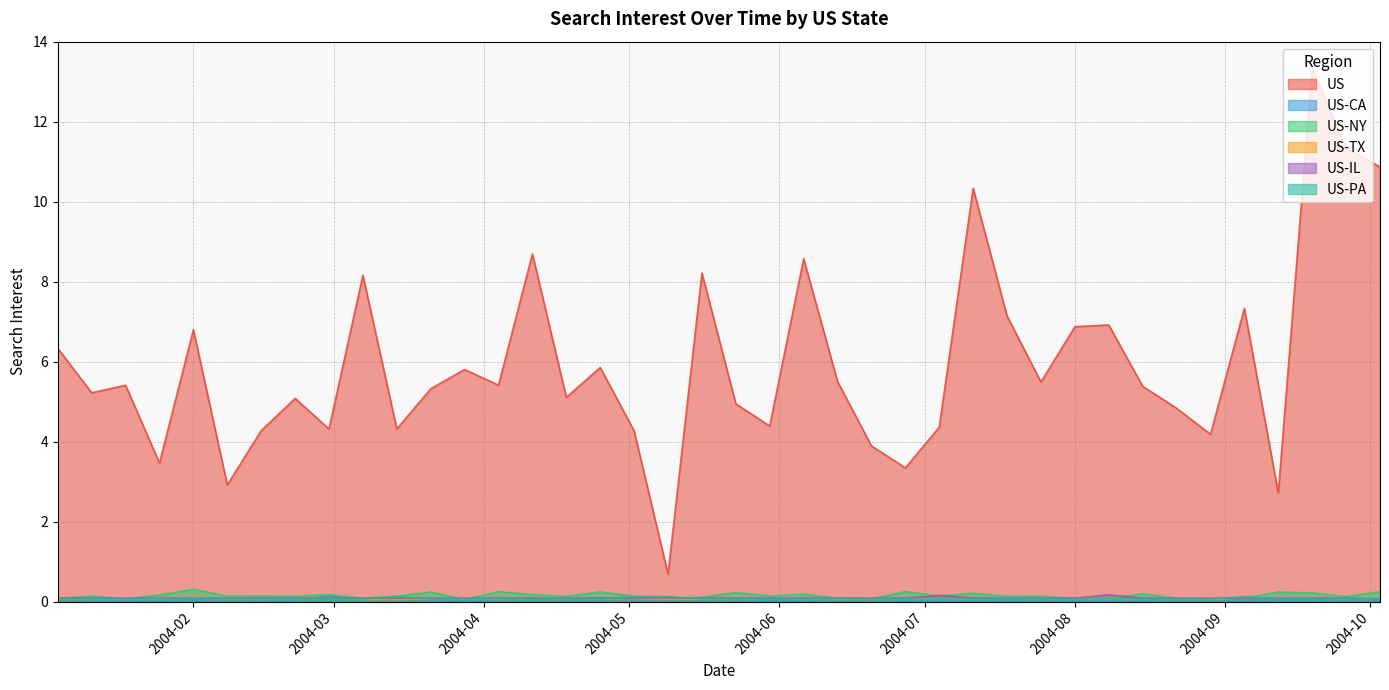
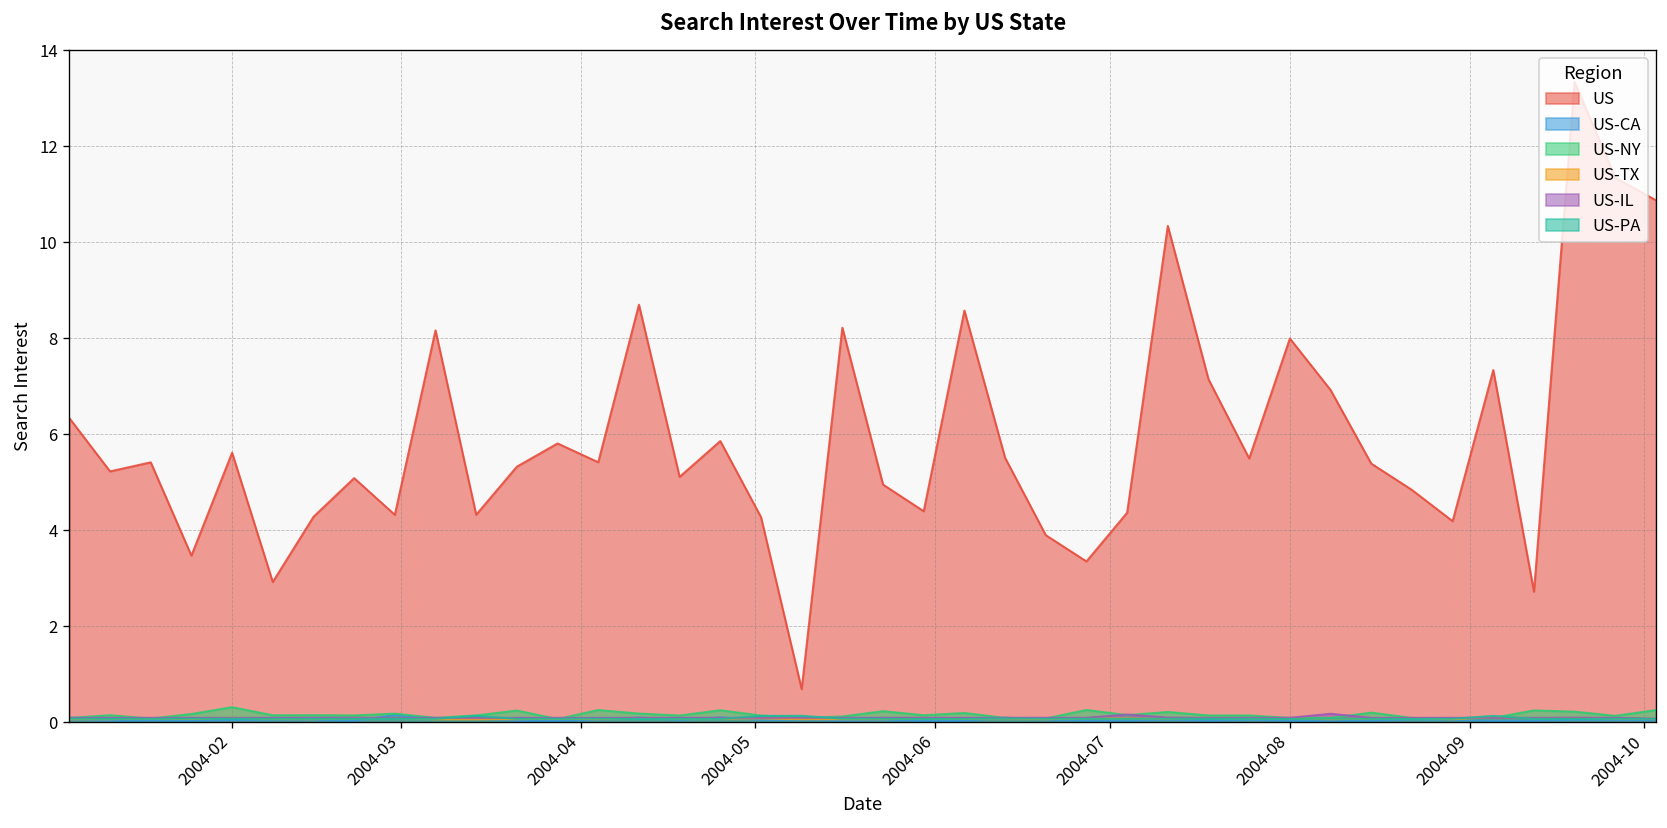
  {
    "US": {
-     "2004-02": 6.8,
-     "2004-08": 6.9
+     "2004-02": 5.6,
+     "2004-08": 8.0
    }
  }
